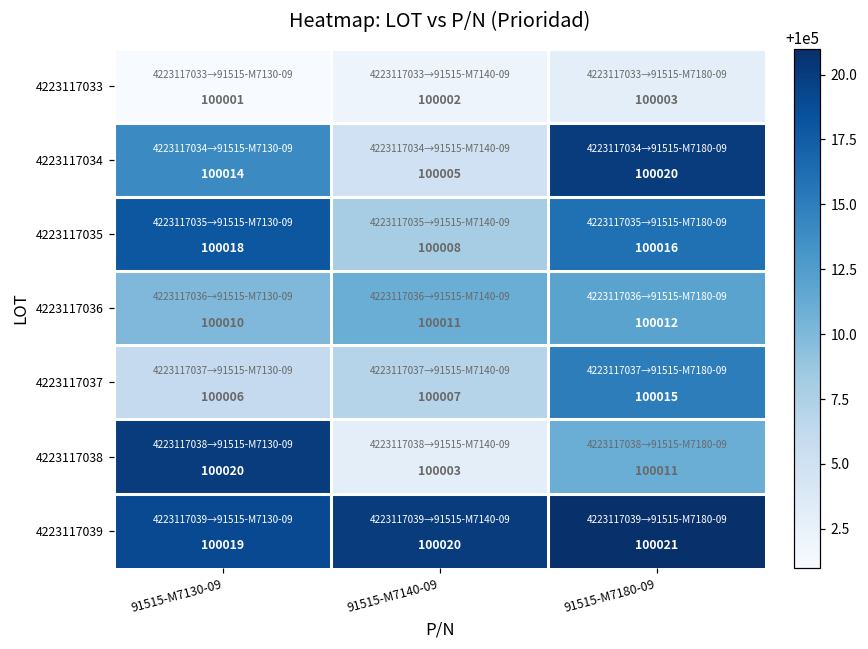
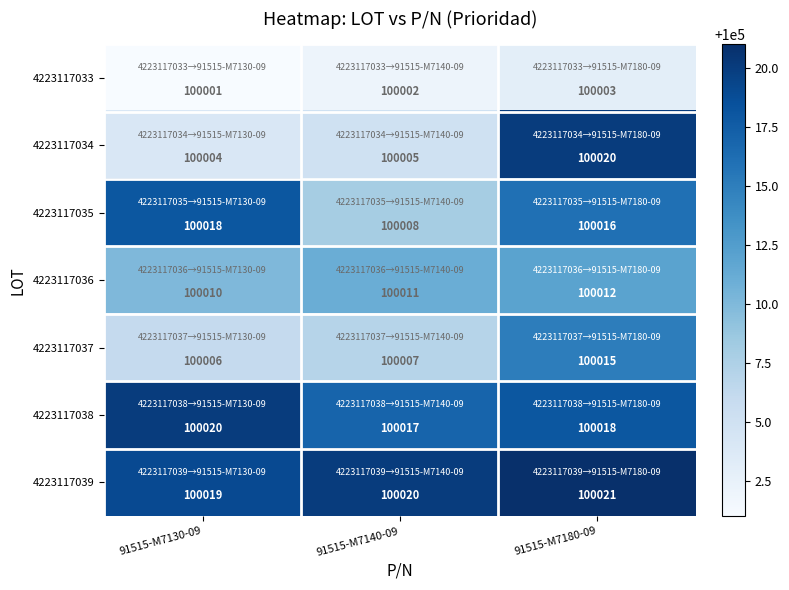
  {
    "4223117034": {
-     "91515-M7130-09": 100014
+     "91515-M7130-09": 100004
    },
    "4223117038": {
-     "91515-M7140-09": 100003,
-     "91515-M7180-09": 100011
+     "91515-M7140-09": 100017,
+     "91515-M7180-09": 100018
    }
  }
